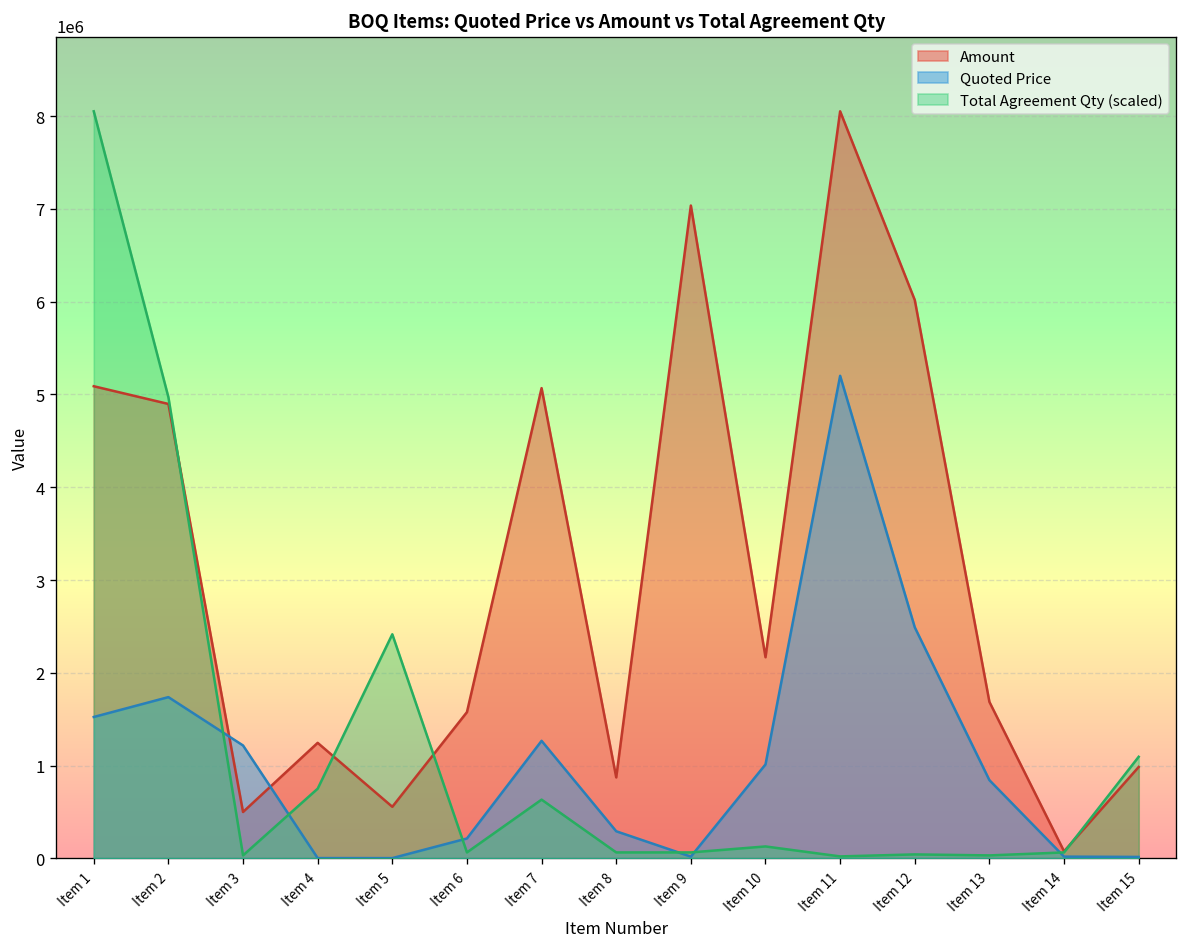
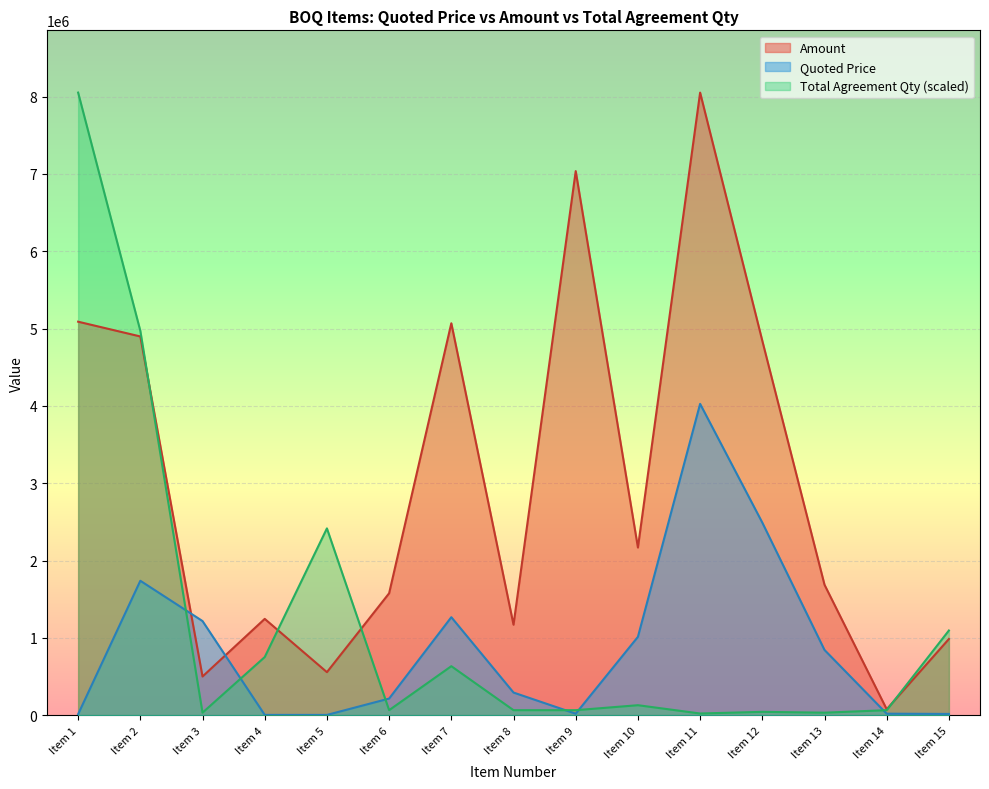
  {
    "Amount": {
      "Item 1": 5100000,
      "Item 2": 4900000,
      "Item 3": 500000,
      "Item 4": 1200000,
      "Item 5": 600000,
      "Item 6": 1600000,
      "Item 7": 5100000,
-     "Item 8": 900000,
+     "Item 8": 1200000,
      "Item 9": 7000000,
      "Item 10": 2200000,
      "Item 11": 8100000,
-     "Item 12": 6000000,
+     "Item 12": 4800000,
      "Item 13": 1700000,
      "Item 15": 1000000
    },
    "Quoted Price": {
-     "Item 1": 1500000,
+     "Item 1": 0,
      "Item 2": 1700000,
      "Item 3": 1200000,
      "Item 4": 0,
      "Item 5": 0,
      "Item 6": 200000,
      "Item 7": 1300000,
      "Item 8": 300000,
      "Item 9": 0,
      "Item 10": 1000000,
-     "Item 11": 5200000,
+     "Item 11": 4000000,
      "Item 12": 2500000,
      "Item 13": 800000,
      "Item 14": 0,
      "Item 15": 0
    },
    "Total Agreement Qty (scaled)": {
      "Item 1": 8100000,
      "Item 2": 5000000,
      "Item 3": 0,
      "Item 4": 800000,
      "Item 5": 2400000,
      "Item 6": 100000,
      "Item 7": 600000,
      "Item 8": 100000,
      "Item 9": 100000,
      "Item 10": 100000,
      "Item 11": 0,
      "Item 12": 0,
      "Item 13": 0,
      "Item 15": 1100000
    }
  }
